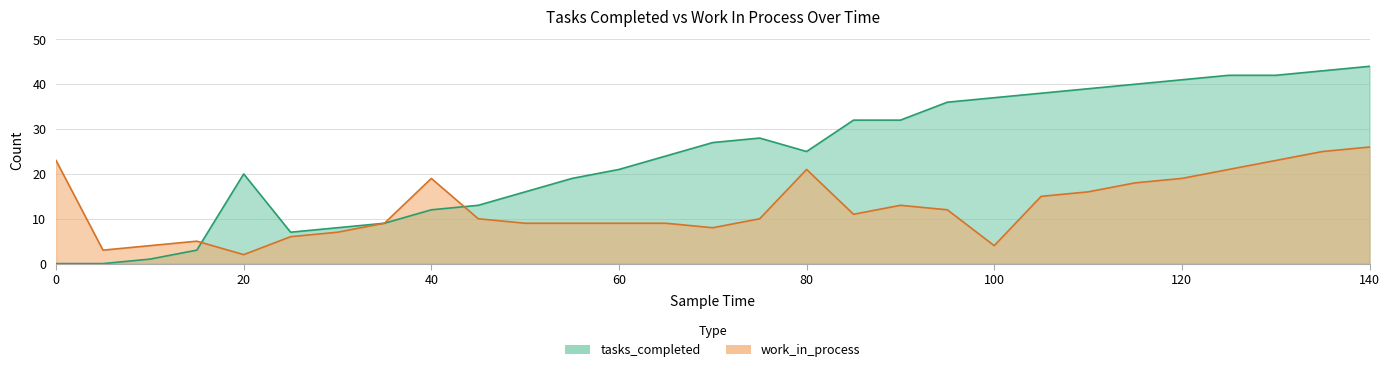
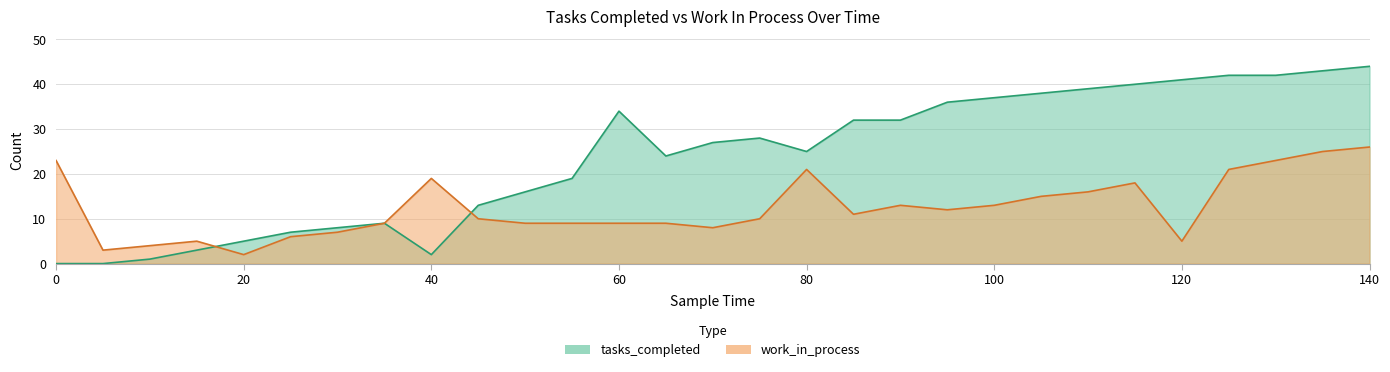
  {
    "tasks_completed": {
      "0": 0,
-     "20": 20,
-     "40": 12,
-     "60": 21,
+     "20": 5,
+     "40": 2,
+     "60": 34,
      "80": 25,
      "100": 37,
      "120": 41,
      "140": 44
    },
    "work_in_process": {
      "0": 23,
      "20": 2,
      "40": 19,
      "60": 9,
      "80": 21,
-     "100": 4,
-     "120": 19,
+     "100": 13,
+     "120": 5,
      "140": 26
    }
  }
